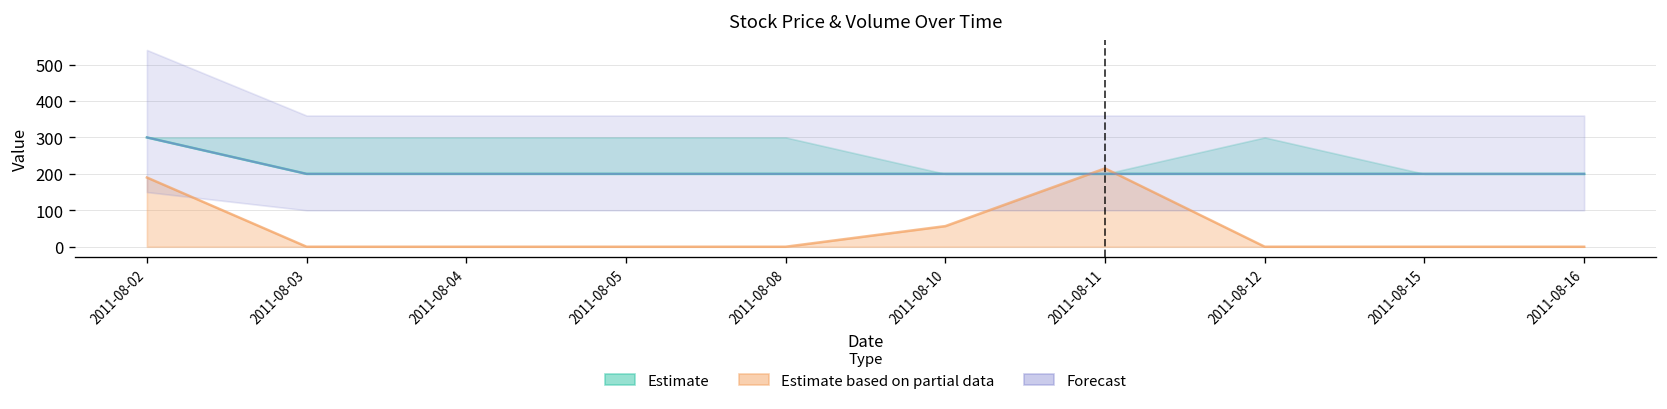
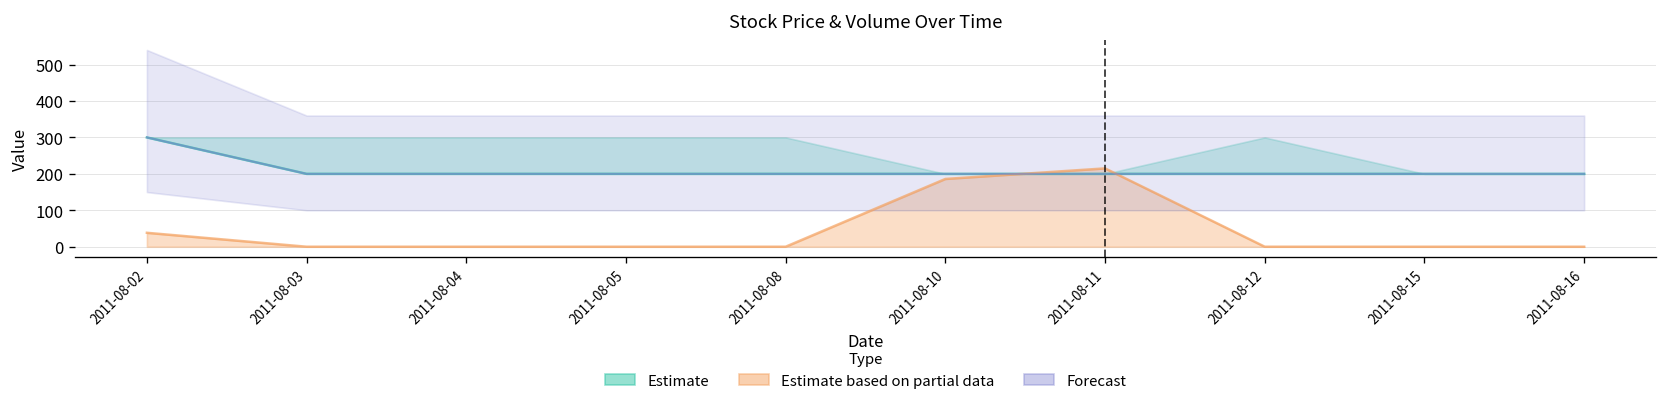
  {
    "Estimate based on partial data": {
-     "2011-08-02": 190,
+     "2011-08-02": 40,
      "2011-08-03": 0,
      "2011-08-04": 0,
      "2011-08-05": 0,
      "2011-08-08": 0,
-     "2011-08-10": 60,
+     "2011-08-10": 190,
      "2011-08-11": 220,
      "2011-08-12": 0,
      "2011-08-15": 0,
      "2011-08-16": 0
    }
  }
